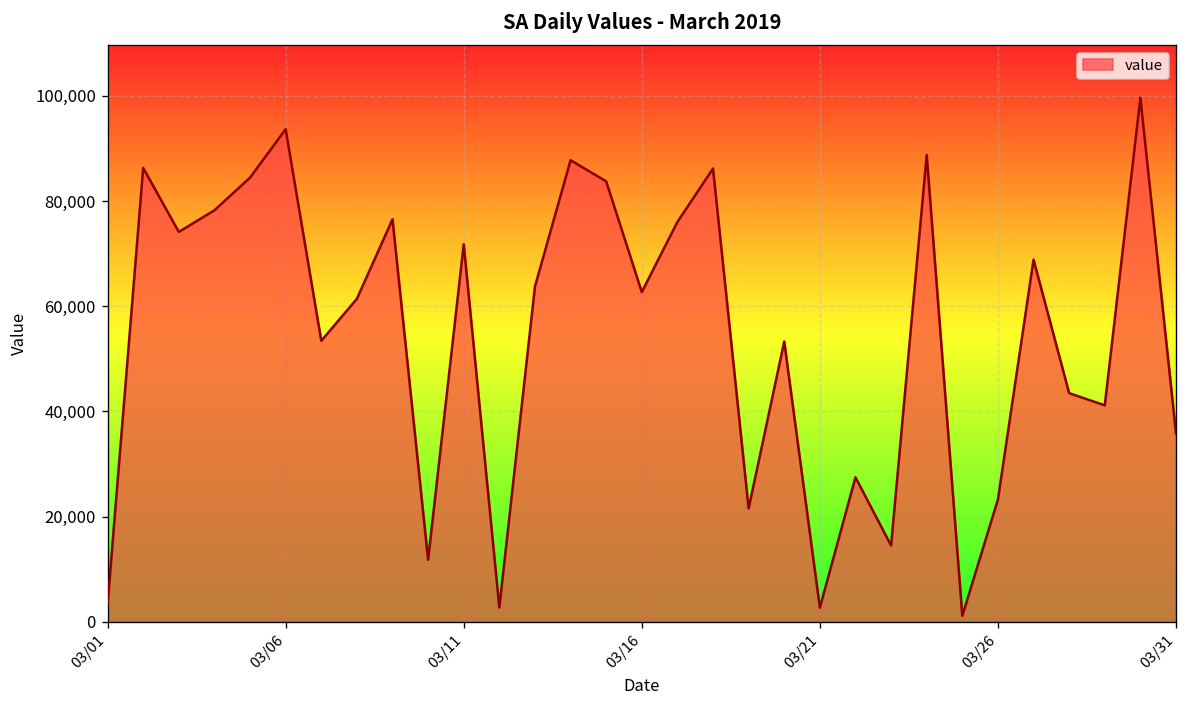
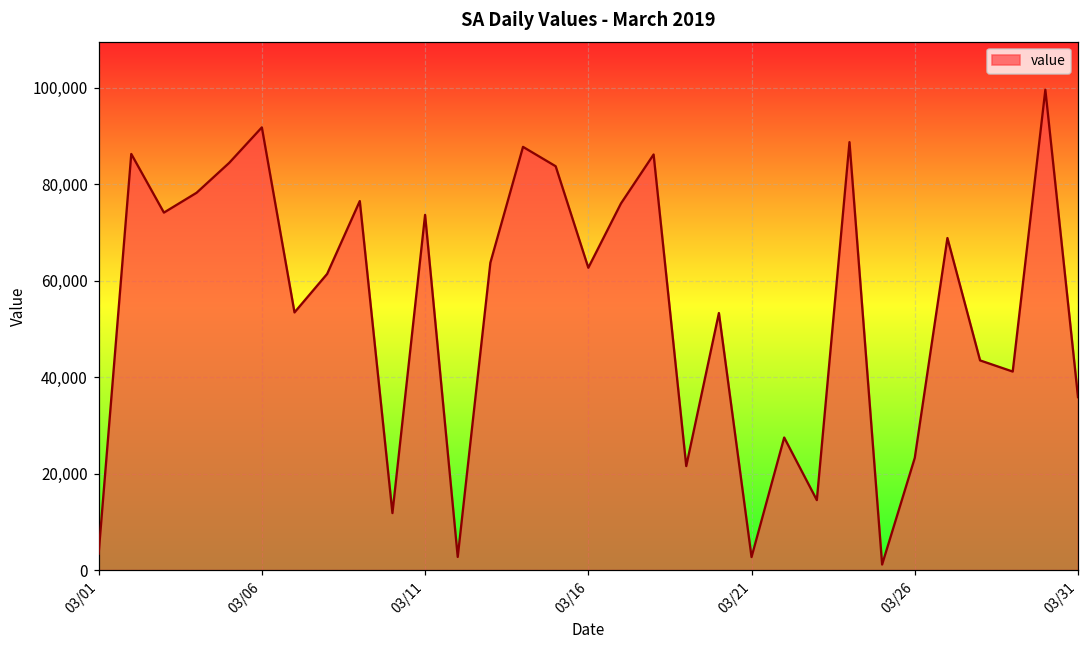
  {
    "03/01": "3,000",
-   "03/06": "94,000",
-   "03/11": "72,000",
+   "03/06": "92,000",
+   "03/11": "74,000",
    "03/16": "63,000",
    "03/21": "3,000",
    "03/26": "23,000",
    "03/31": "36,000"
  }
